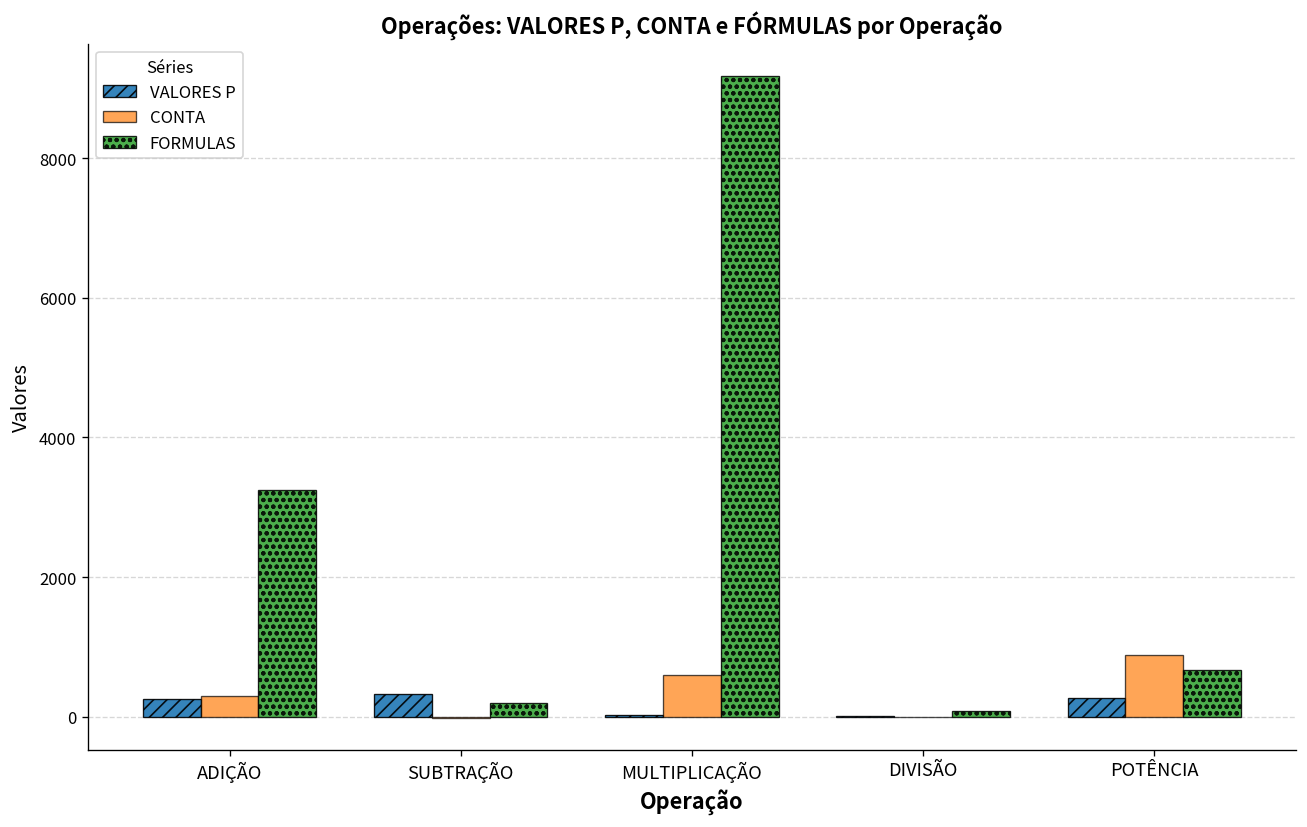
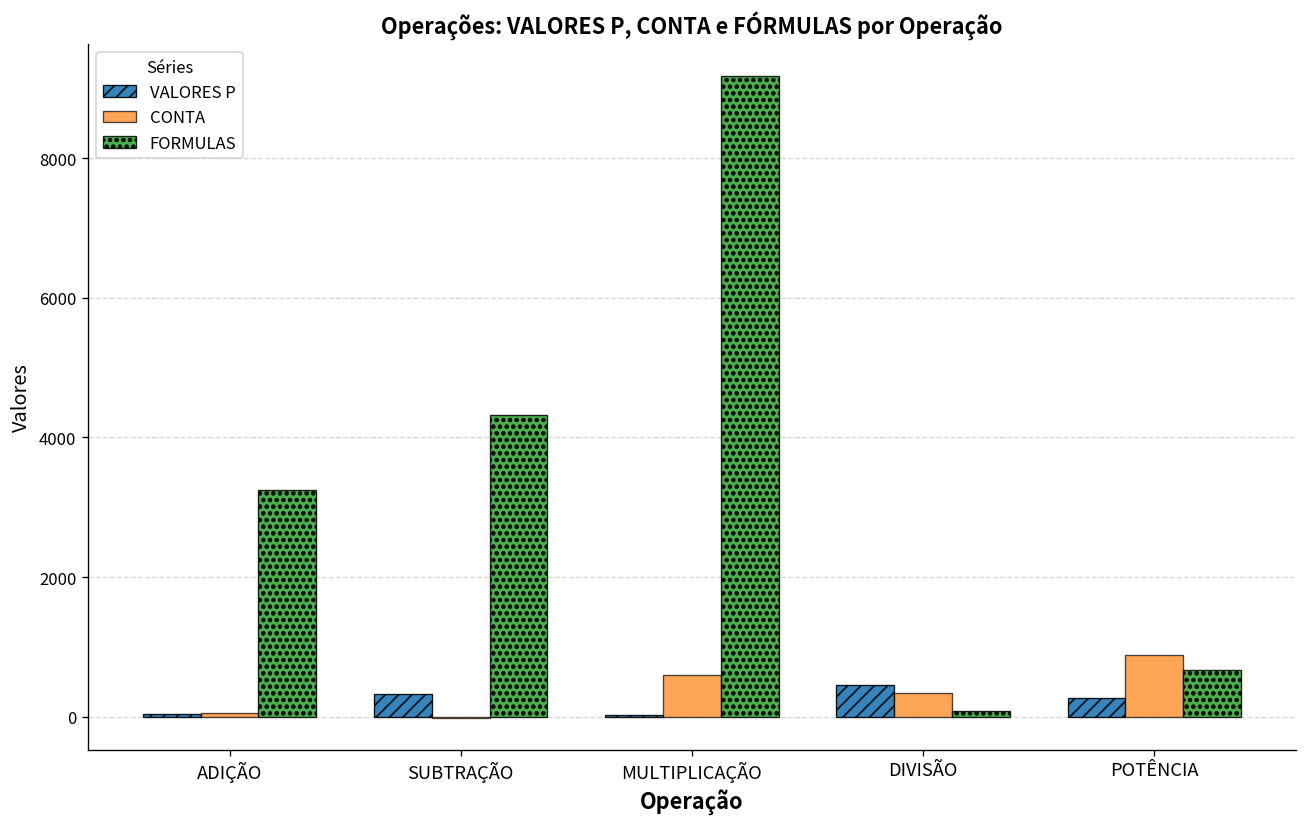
  {
    "VALORES P": {
-     "ADIÇÃO": 300,
+     "ADIÇÃO": 0,
      "SUBTRAÇÃO": 300,
-     "DIVISÃO": 0,
+     "DIVISÃO": 400,
      "POTÊNCIA": 300
    },
    "CONTA": {
-     "ADIÇÃO": 300,
+     "ADIÇÃO": 100,
      "MULTIPLICAÇÃO": 600,
-     "DIVISÃO": 0,
+     "DIVISÃO": 300,
      "POTÊNCIA": 900
    },
    "FORMULAS": {
      "ADIÇÃO": 3300,
-     "SUBTRAÇÃO": 200,
+     "SUBTRAÇÃO": 4300,
      "MULTIPLICAÇÃO": 9200,
      "DIVISÃO": 100,
      "POTÊNCIA": 700
    }
  }
